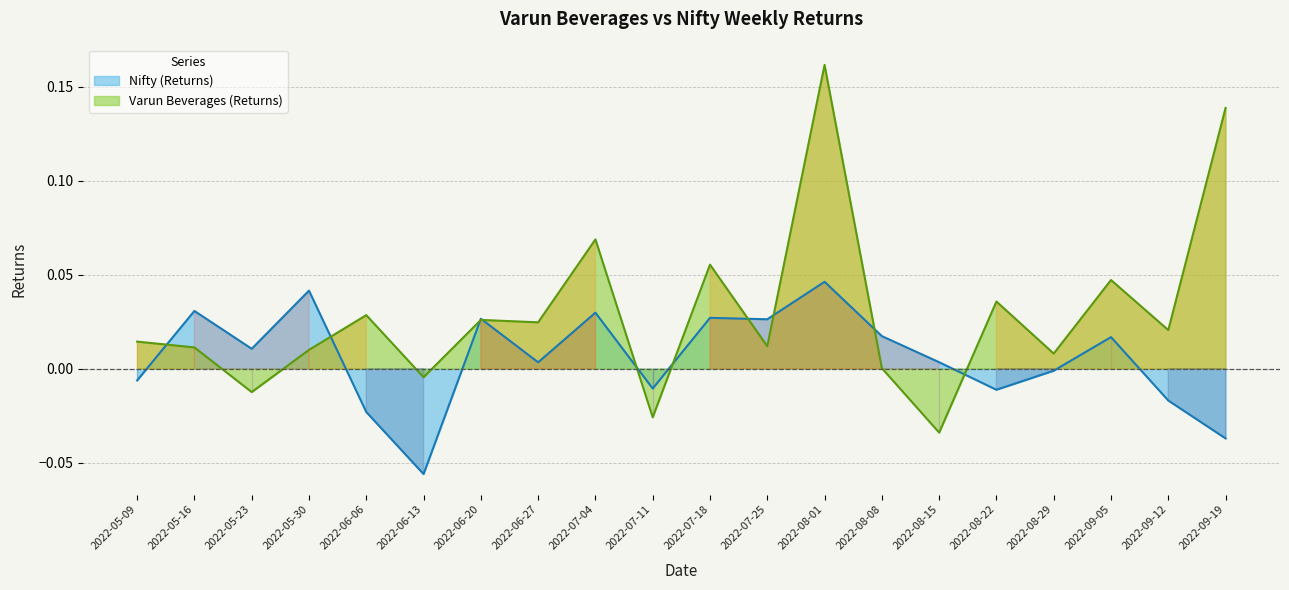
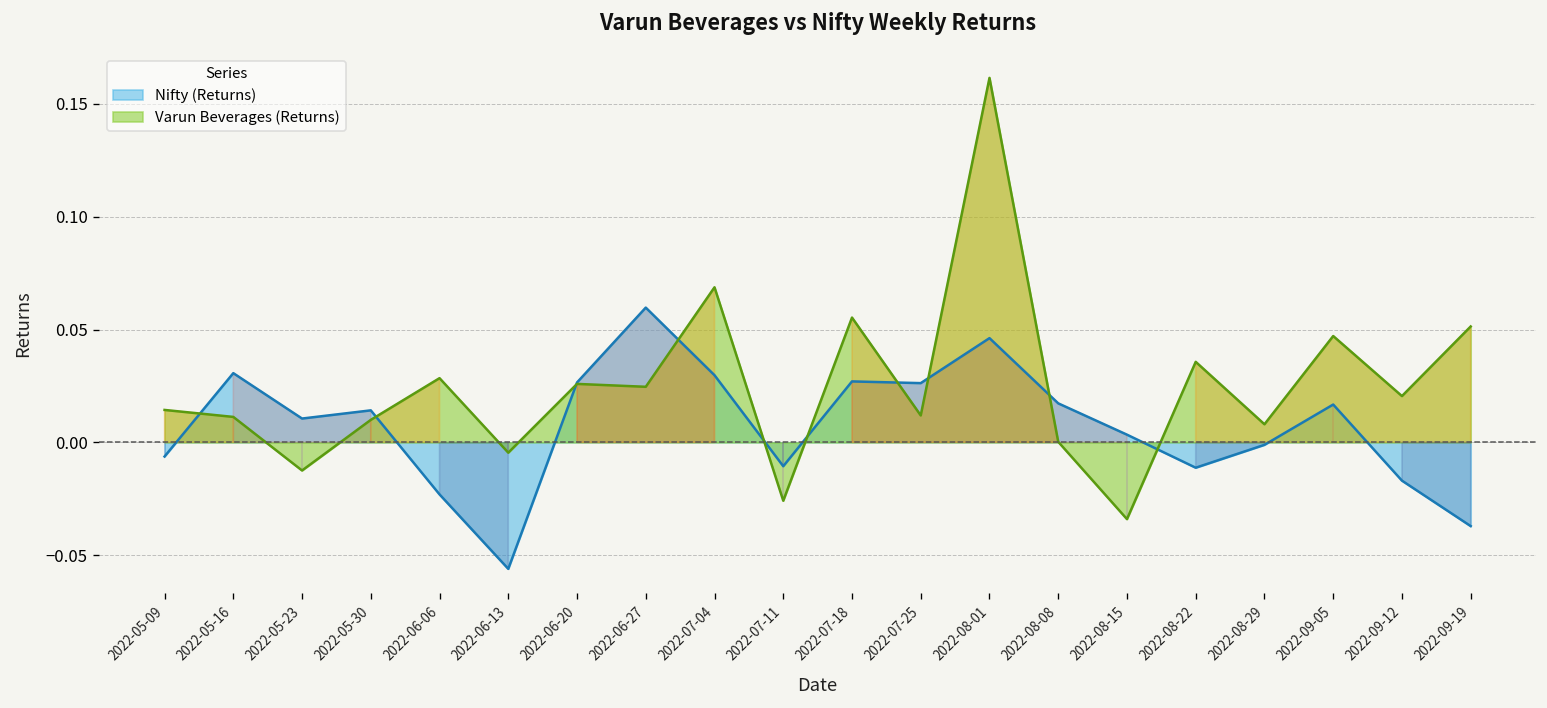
  {
    "Nifty (Returns)": {
-     "2022-05-30": 0.041,
-     "2022-06-27": 0.003
+     "2022-05-30": 0.014,
+     "2022-06-27": 0.060
    },
    "Varun Beverages (Returns)": {
-     "2022-09-19": 0.139
+     "2022-09-19": 0.051
    }
  }
